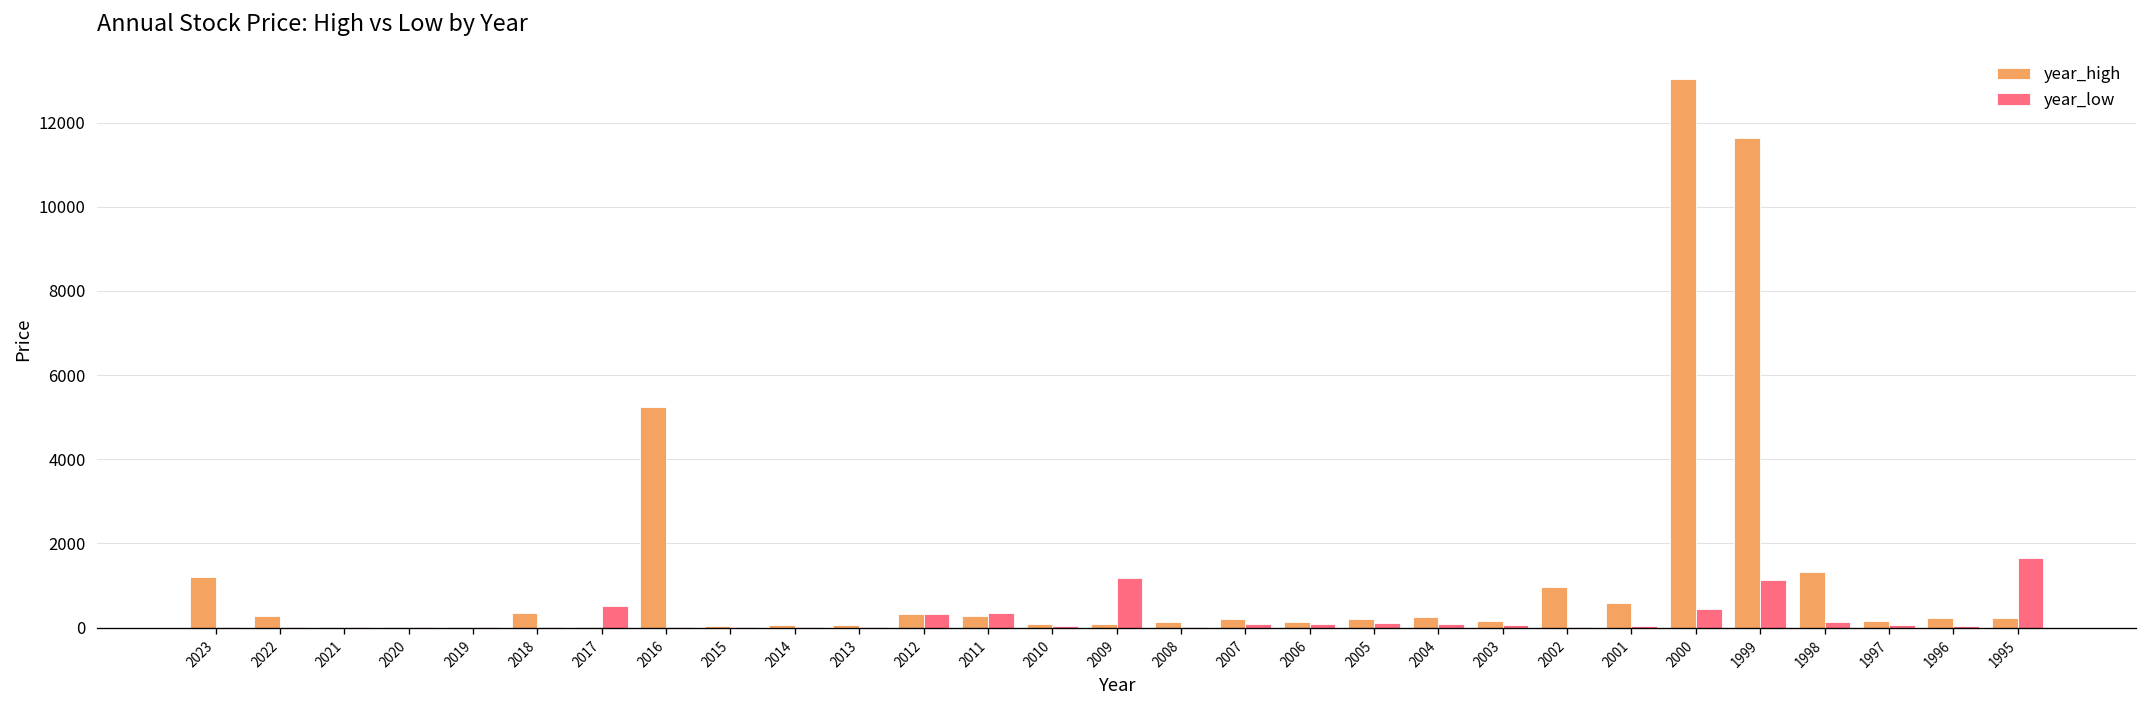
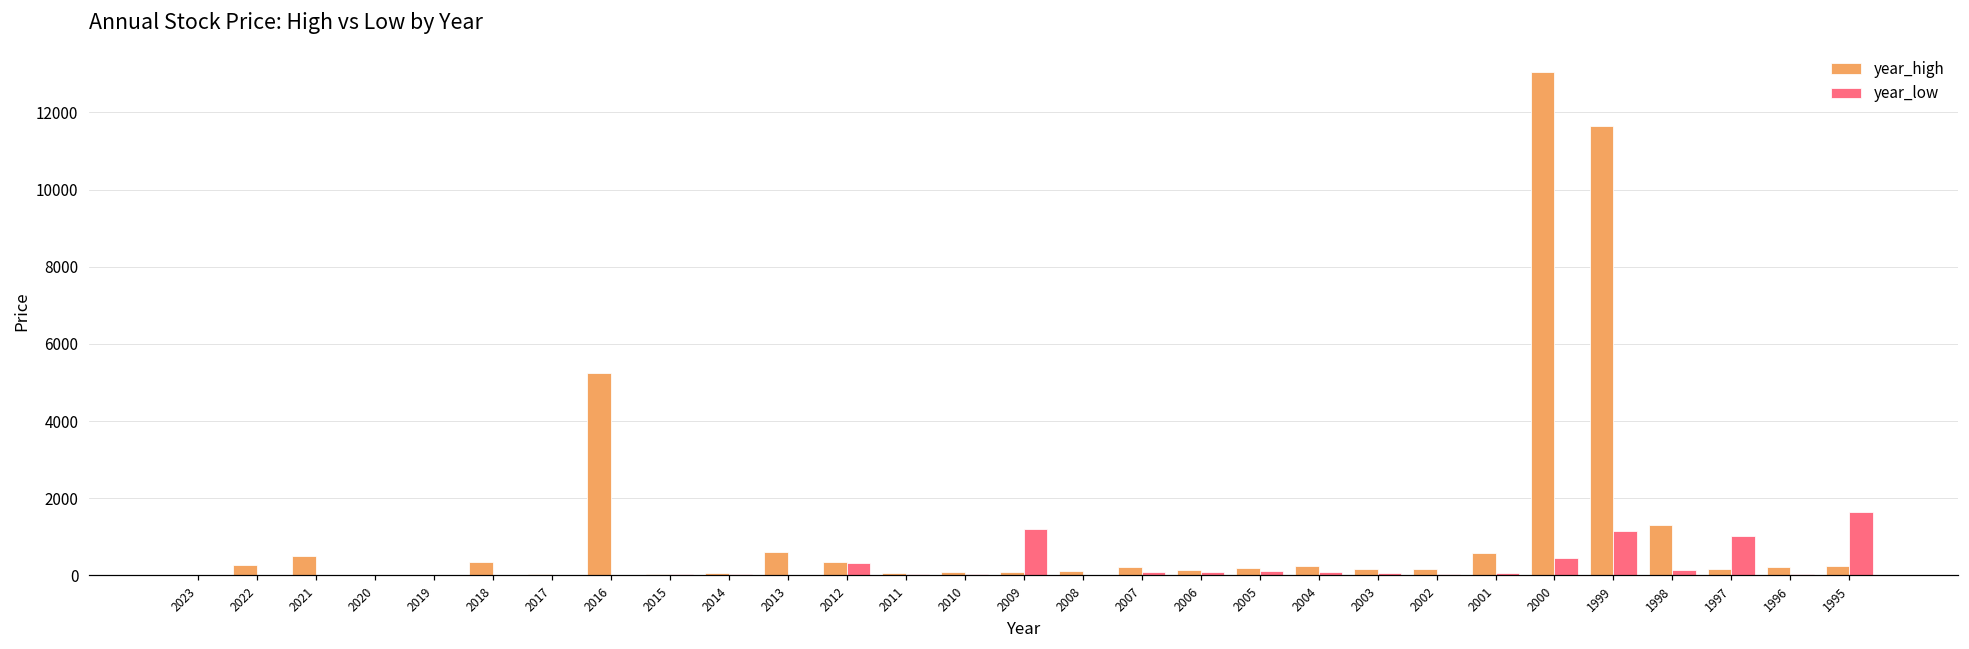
  {
    "year_high": {
-     "2023": 1200,
+     "2023": 0,
      "2022": 300,
-     "2021": 0,
+     "2021": 500,
      "2018": 400,
      "2016": 5200,
-     "2013": 100,
+     "2013": 600,
      "2012": 300,
-     "2011": 300,
+     "2011": 100,
      "2010": 100,
      "2009": 100,
      "2008": 100,
      "2007": 200,
      "2006": 100,
      "2005": 200,
      "2004": 200,
      "2003": 200,
-     "2002": 1000,
+     "2002": 200,
      "2001": 600,
      "2000": 13000,
      "1999": 11600,
      "1998": 1300,
      "1997": 200,
      "1996": 200,
      "1995": 200
    },
    "year_low": {
-     "2017": 500,
+     "2017": 0,
      "2012": 300,
-     "2011": 300,
+     "2011": 0,
      "2009": 1200,
      "2007": 100,
      "2006": 100,
      "2005": 100,
      "2004": 100,
      "2000": 400,
      "1999": 1100,
      "1998": 100,
-     "1997": 100,
+     "1997": 1000,
      "1995": 1700
    }
  }
